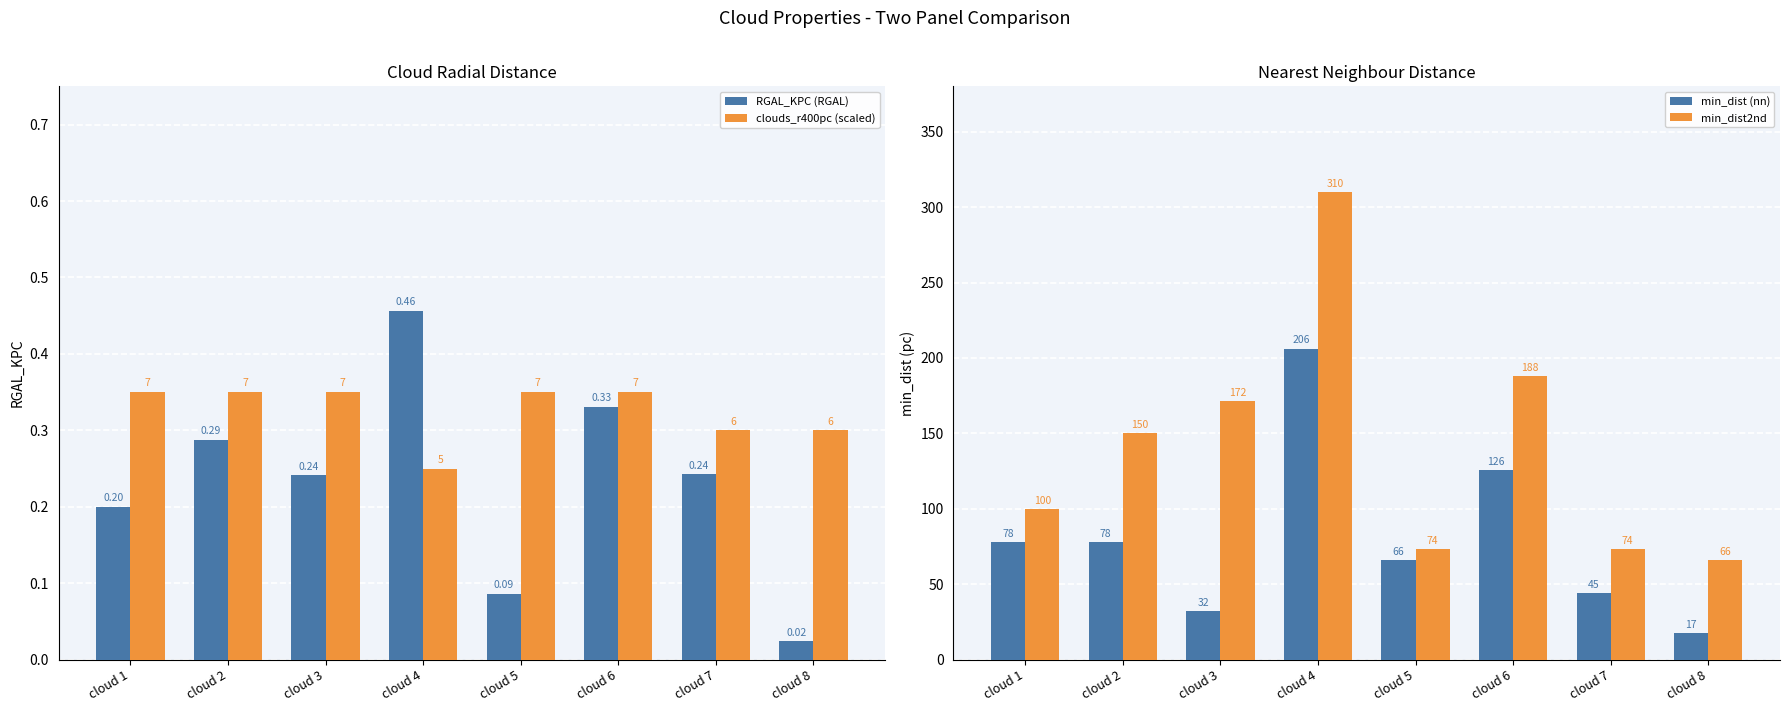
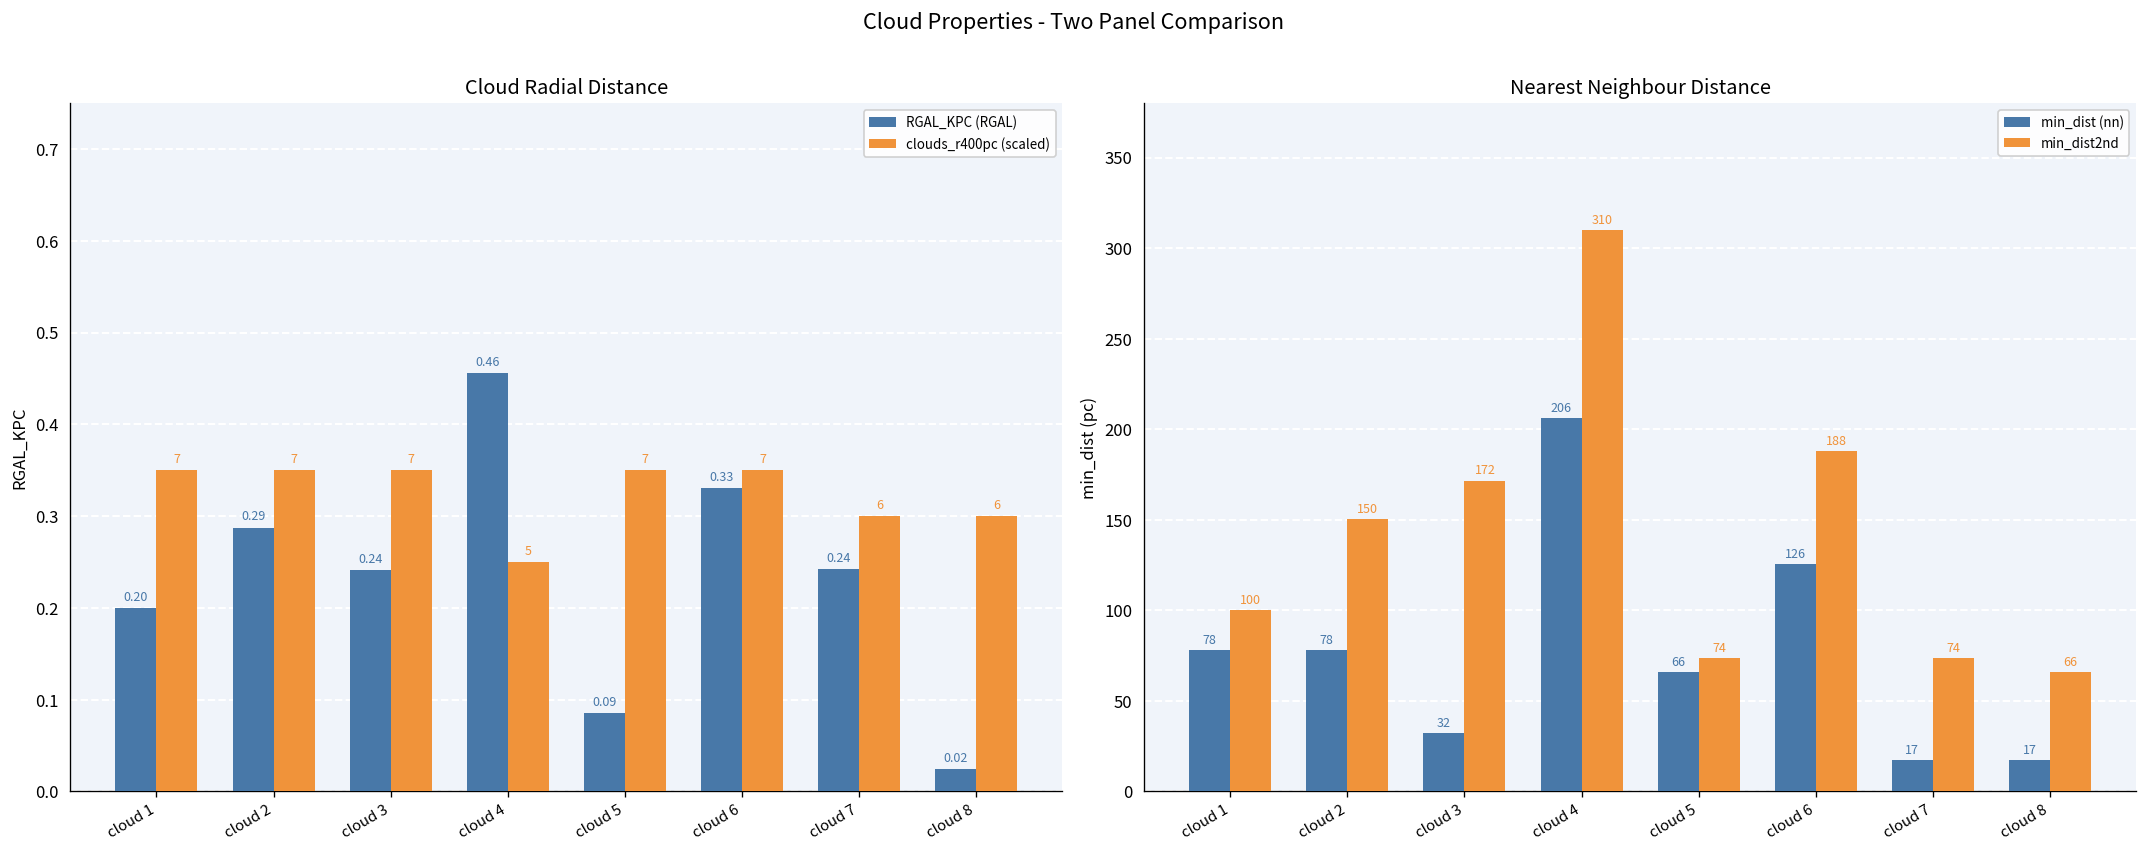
  {
    "Cloud Radial Distance": {
      "RGAL_KPC (RGAL)": {
        "cloud 1": 0.20,
        "cloud 2": 0.29,
        "cloud 3": 0.24,
        "cloud 4": 0.46,
        "cloud 5": 0.09,
        "cloud 6": 0.33,
        "cloud 7": 0.24,
        "cloud 8": 0.02
      }
    },
    "Nearest Neighbour Distance": {
      "min_dist (nn)": {
        "cloud 1": 78,
        "cloud 2": 78,
        "cloud 3": 32,
        "cloud 4": 206,
        "cloud 5": 66,
        "cloud 6": 126,
-       "cloud 7": 45,
+       "cloud 7": 17,
        "cloud 8": 17
      },
      "min_dist2nd": {
        "cloud 1": 100,
        "cloud 2": 150,
        "cloud 3": 172,
        "cloud 4": 310,
        "cloud 5": 74,
        "cloud 6": 188,
        "cloud 7": 74,
        "cloud 8": 66
      }
    }
  }
